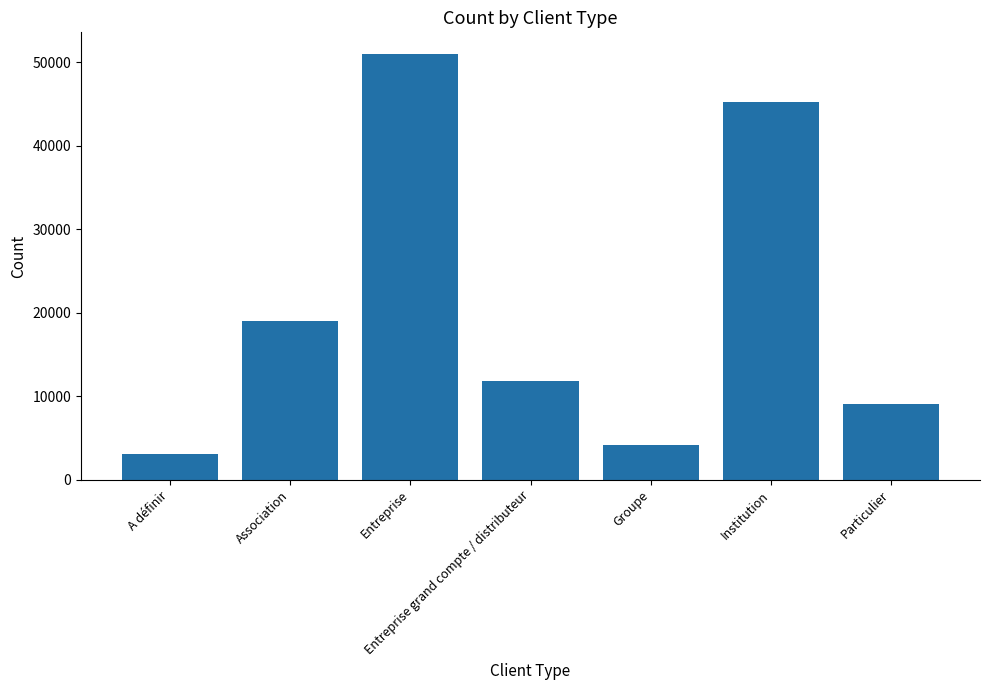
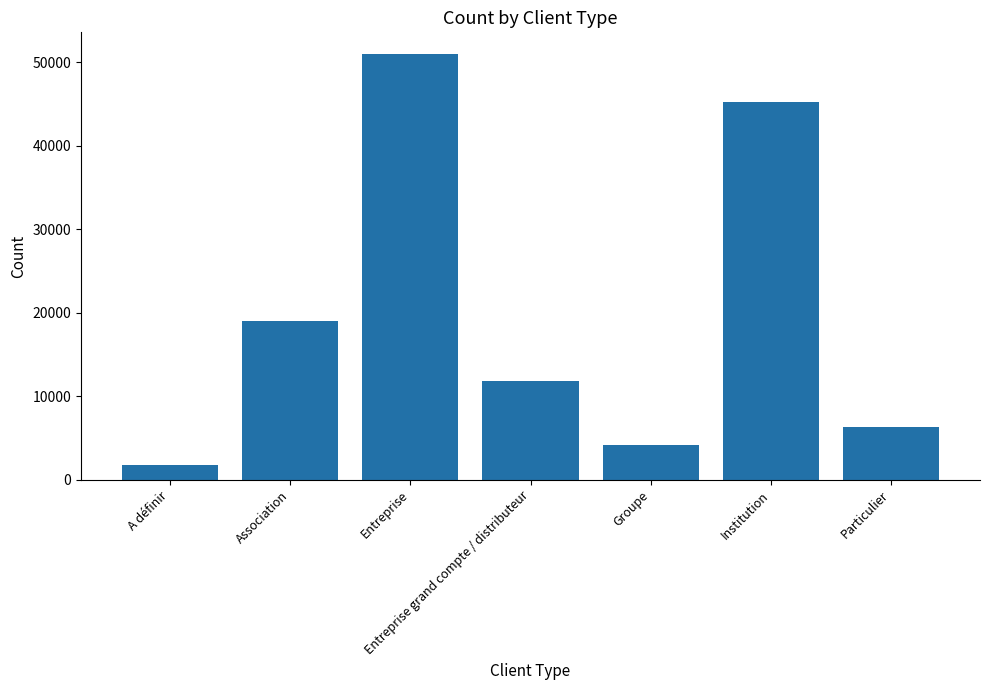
  {
-   "A définir": 3000,
+   "A définir": 2000,
    "Association": 19000,
    "Entreprise": 51000,
    "Entreprise grand compte / distributeur": 12000,
    "Groupe": 4000,
    "Institution": 45000,
-   "Particulier": 9000
+   "Particulier": 6000
  }
